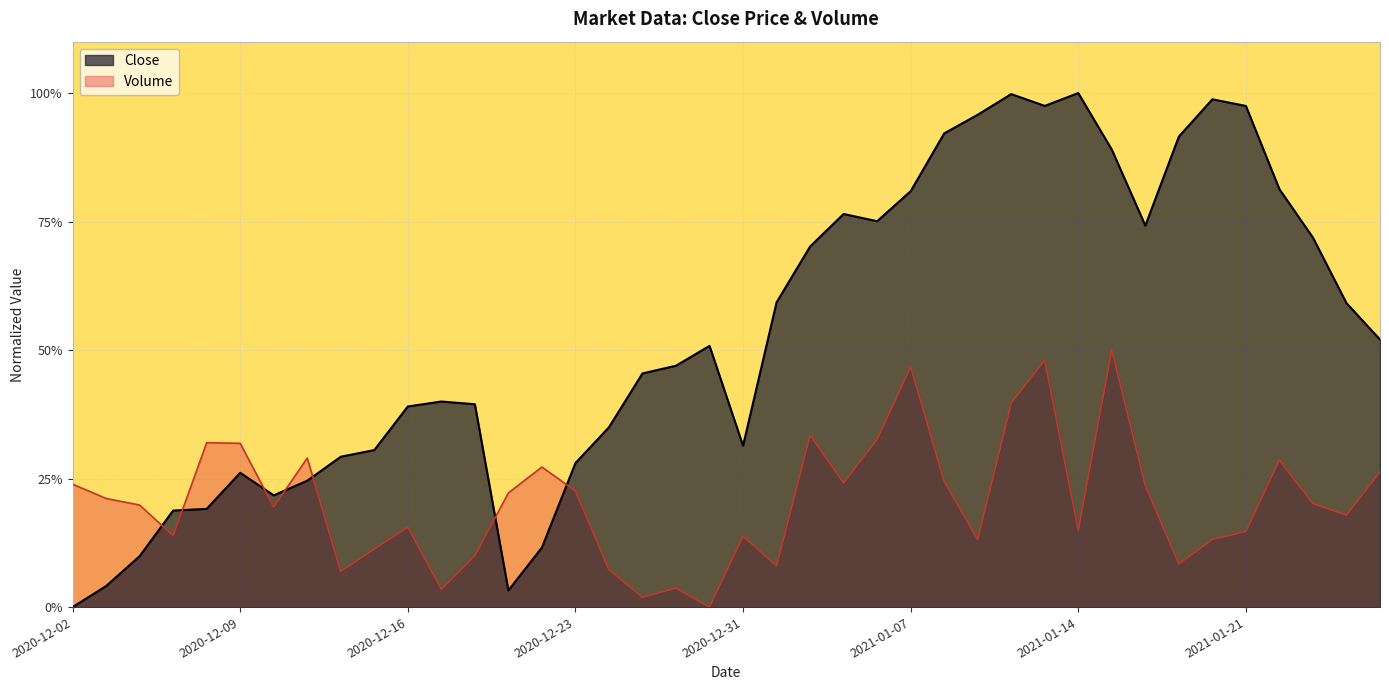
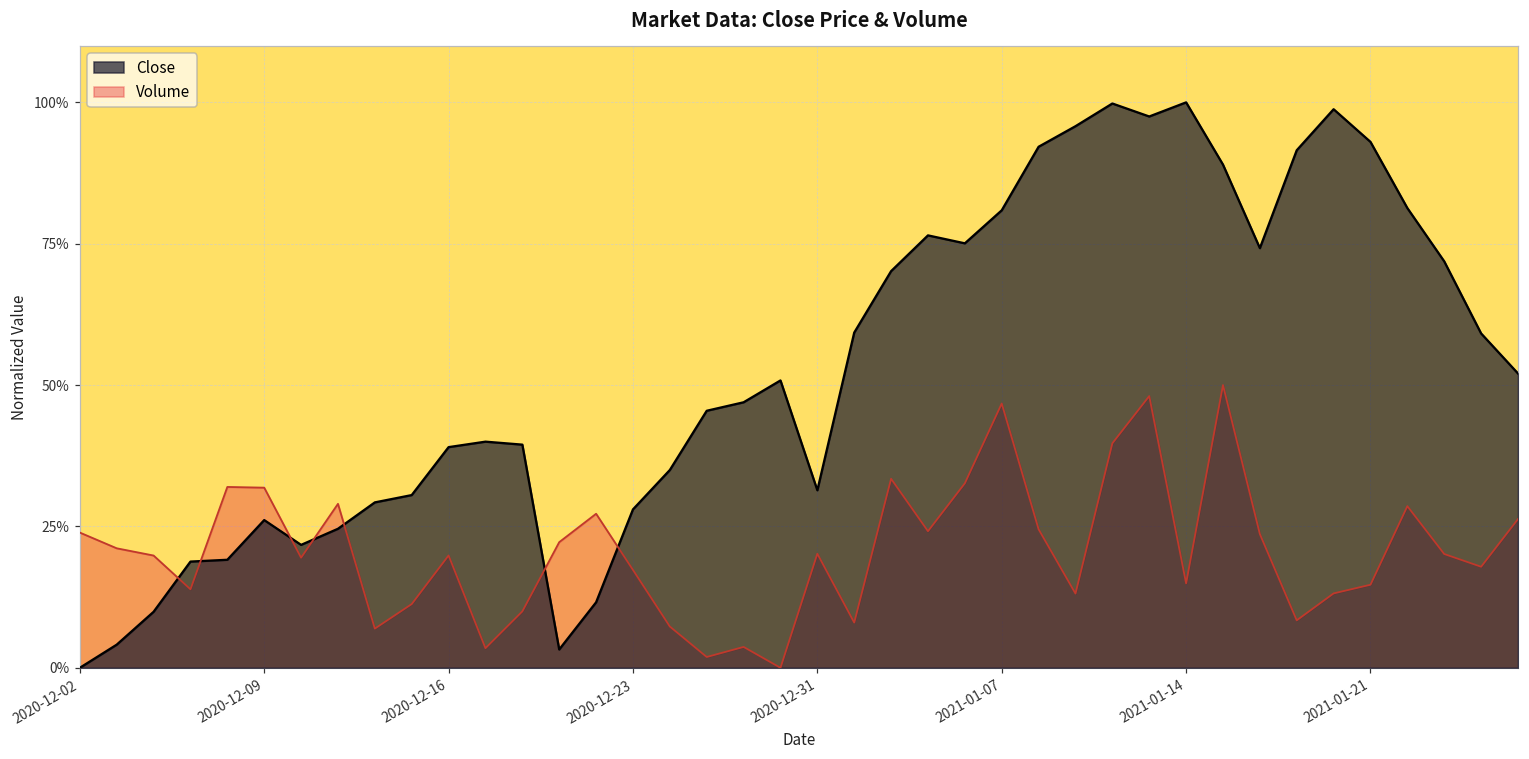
  {
    "Close": {
      "2020-12-02": "0%",
      "2020-12-09": "26%",
      "2020-12-16": "39%",
      "2020-12-23": "28%",
      "2020-12-31": "31%",
      "2021-01-07": "81%",
      "2021-01-14": "100%",
-     "2021-01-21": "97%"
+     "2021-01-21": "93%"
    },
    "Volume": {
      "2020-12-02": "24%",
      "2020-12-09": "32%",
-     "2020-12-16": "16%",
-     "2020-12-23": "23%",
-     "2020-12-31": "14%",
+     "2020-12-16": "20%",
+     "2020-12-23": "17%",
+     "2020-12-31": "20%",
      "2021-01-07": "47%",
      "2021-01-14": "15%",
      "2021-01-21": "15%"
    }
  }
